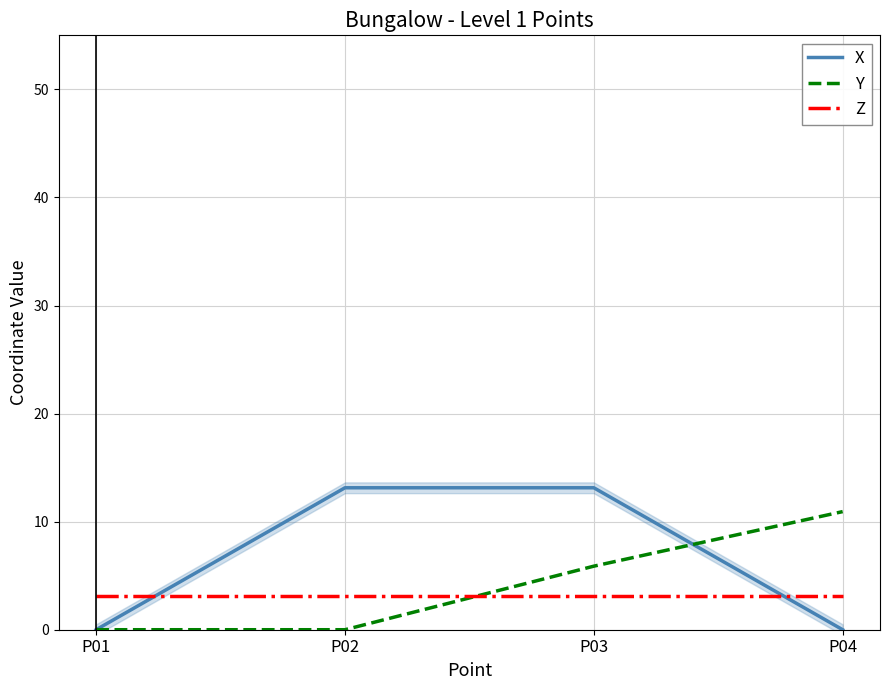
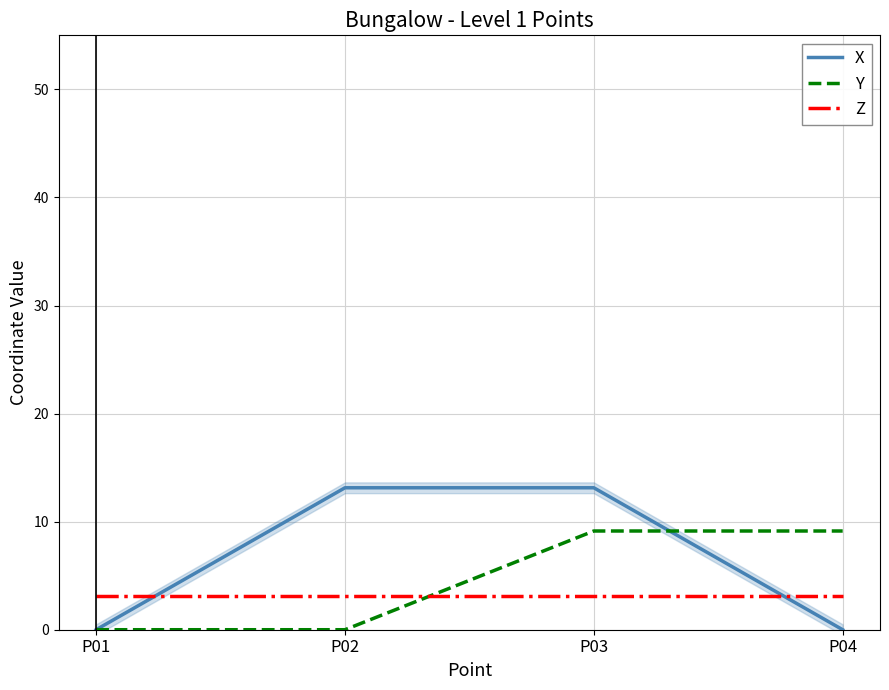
  {
    "Y": {
      "P02": 0.0,
-     "P03": 5.9,
-     "P04": 10.9
+     "P03": 9.1,
+     "P04": 9.1
    },
    "Z": {
      "P01": 3.1,
      "P02": 3.1,
      "P03": 3.1,
      "P04": 3.1
    }
  }
